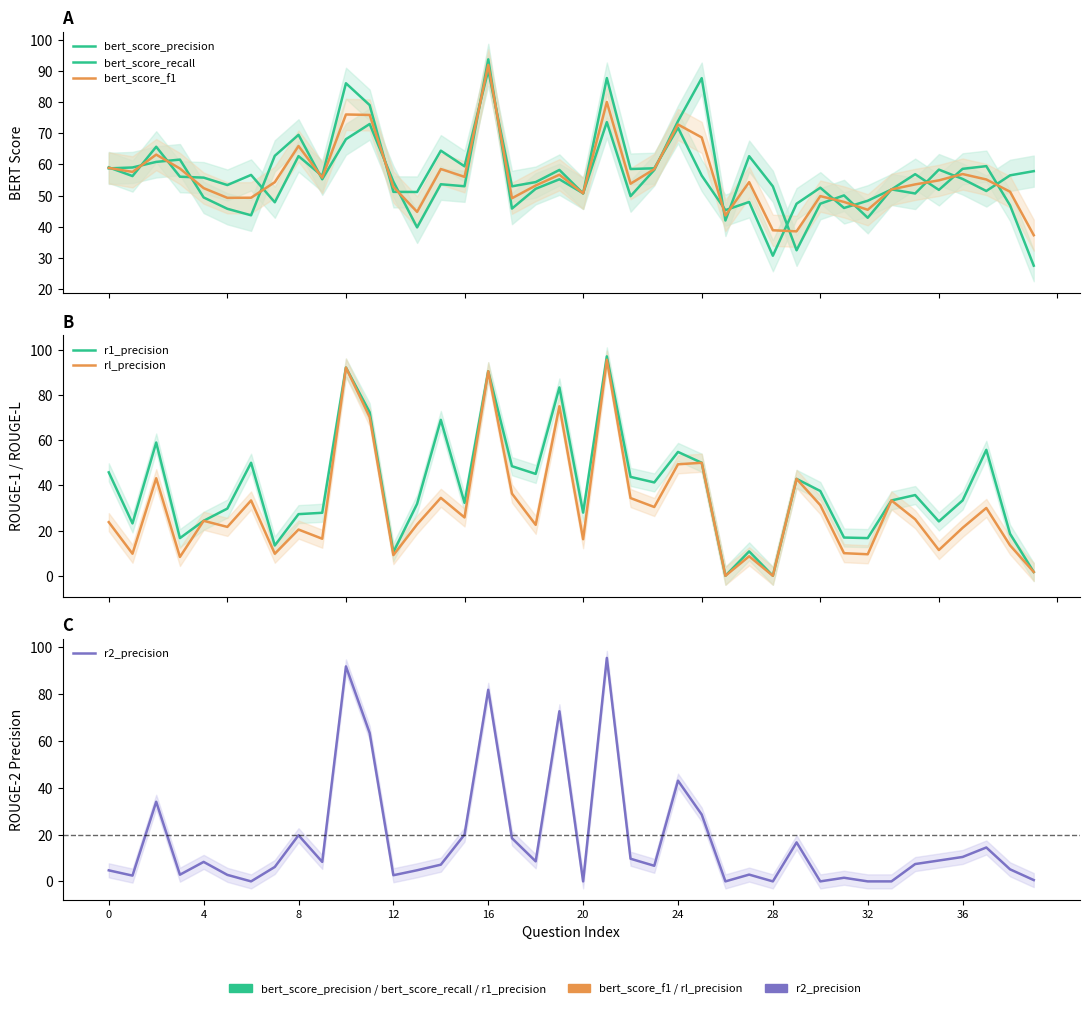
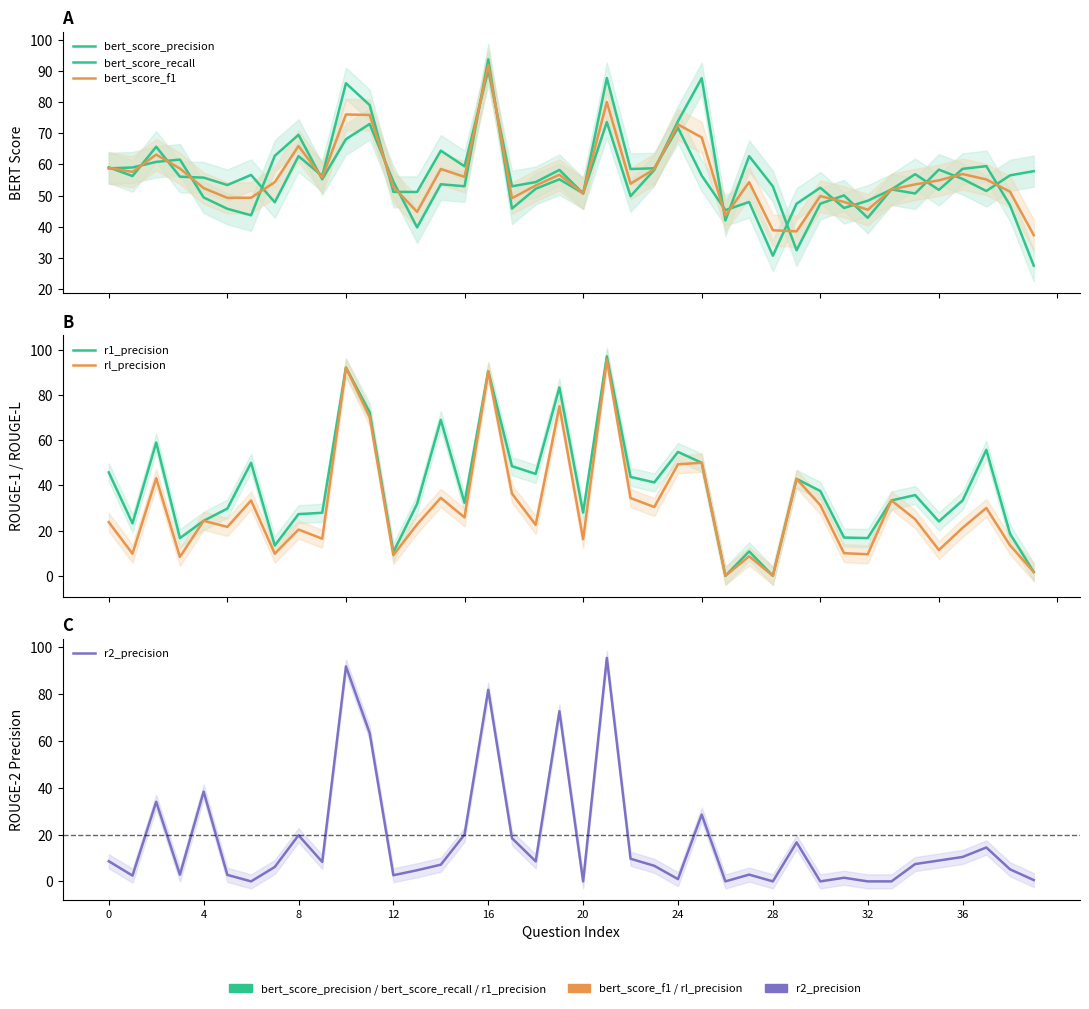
  {
    "C": {
      "r2_precision": {
-       "0": 5,
-       "4": 8,
+       "0": 9,
+       "4": 38,
        "8": 20,
        "12": 3,
        "16": 82,
        "20": 0,
-       "24": 43,
+       "24": 1,
        "28": 0,
        "32": 0,
        "36": 10
      }
    }
  }
